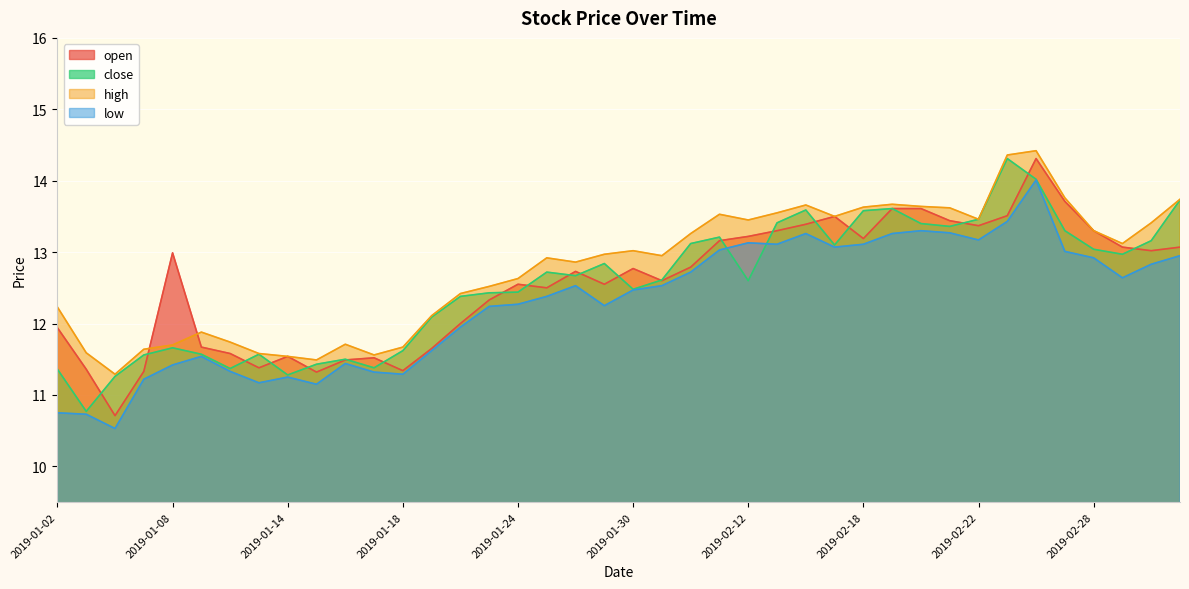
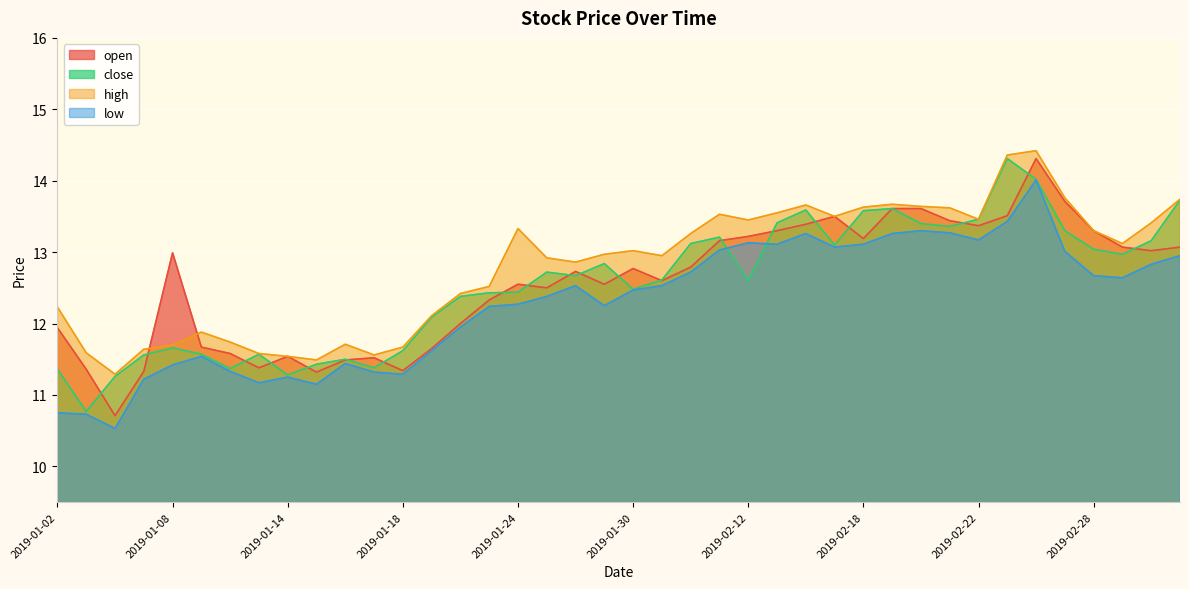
  {
    "open": {
      "2019-01-02": 11.9,
      "2019-01-08": 13.0,
      "2019-01-18": 11.3,
      "2019-01-24": 12.6,
      "2019-01-30": 12.8,
      "2019-02-12": 13.2,
      "2019-02-18": 13.2,
      "2019-02-22": 13.4
    },
    "close": {
      "2019-01-02": 11.4,
      "2019-01-08": 11.7,
      "2019-01-18": 11.6,
      "2019-01-24": 12.4,
      "2019-02-12": 12.6,
      "2019-02-18": 13.6,
      "2019-02-28": 13.0
    },
    "high": {
      "2019-01-02": 12.2,
      "2019-01-08": 11.7,
      "2019-01-18": 11.7,
-     "2019-01-24": 12.6,
+     "2019-01-24": 13.3,
      "2019-01-30": 13.0,
      "2019-02-12": 13.5,
      "2019-02-18": 13.6
    },
    "low": {
      "2019-01-02": 10.8,
      "2019-01-08": 11.4,
      "2019-01-18": 11.3,
      "2019-01-24": 12.3,
      "2019-02-12": 13.1,
      "2019-02-18": 13.1,
      "2019-02-22": 13.2,
-     "2019-02-28": 12.9
+     "2019-02-28": 12.7
    }
  }
